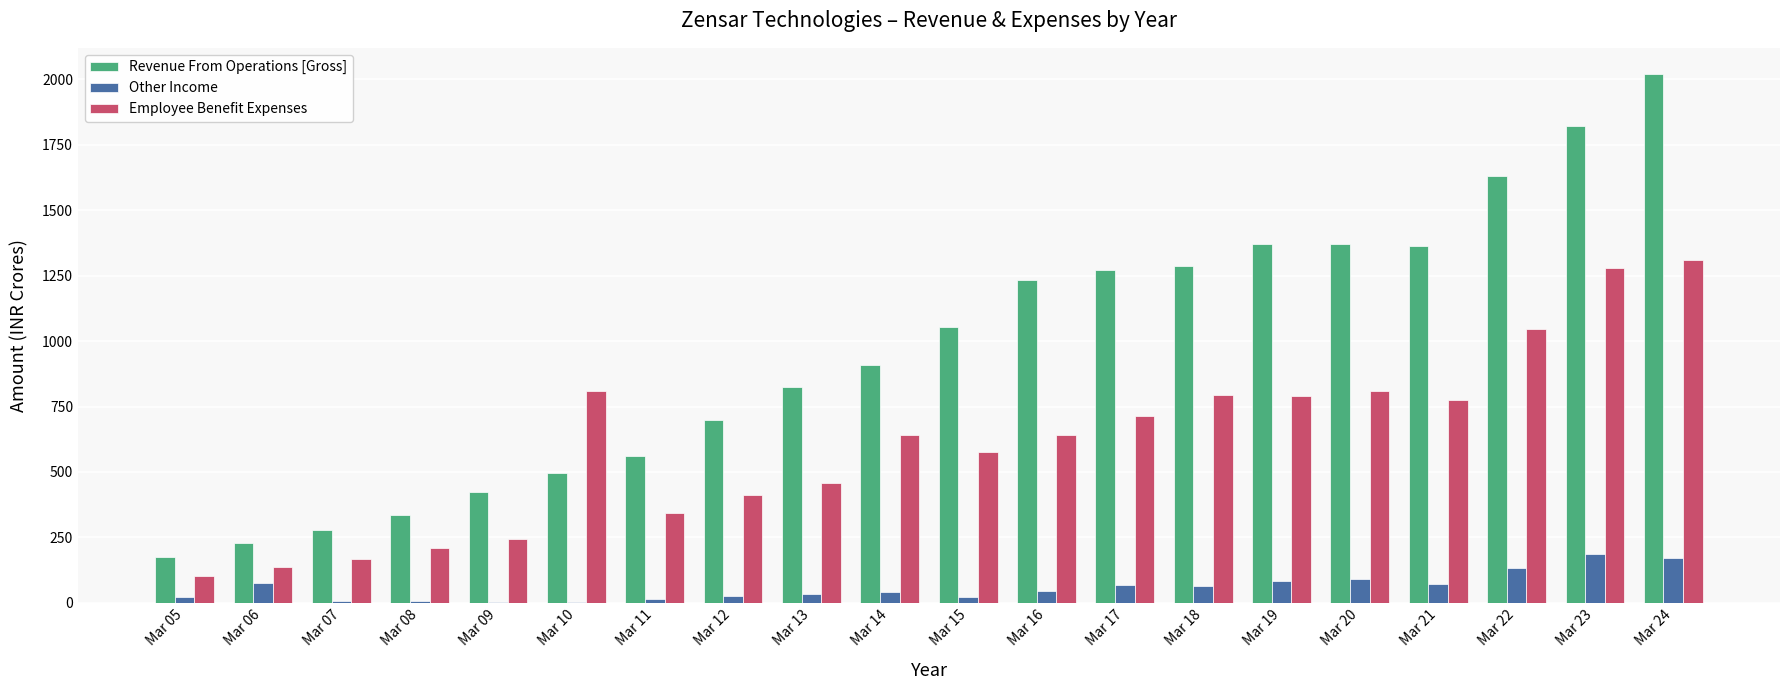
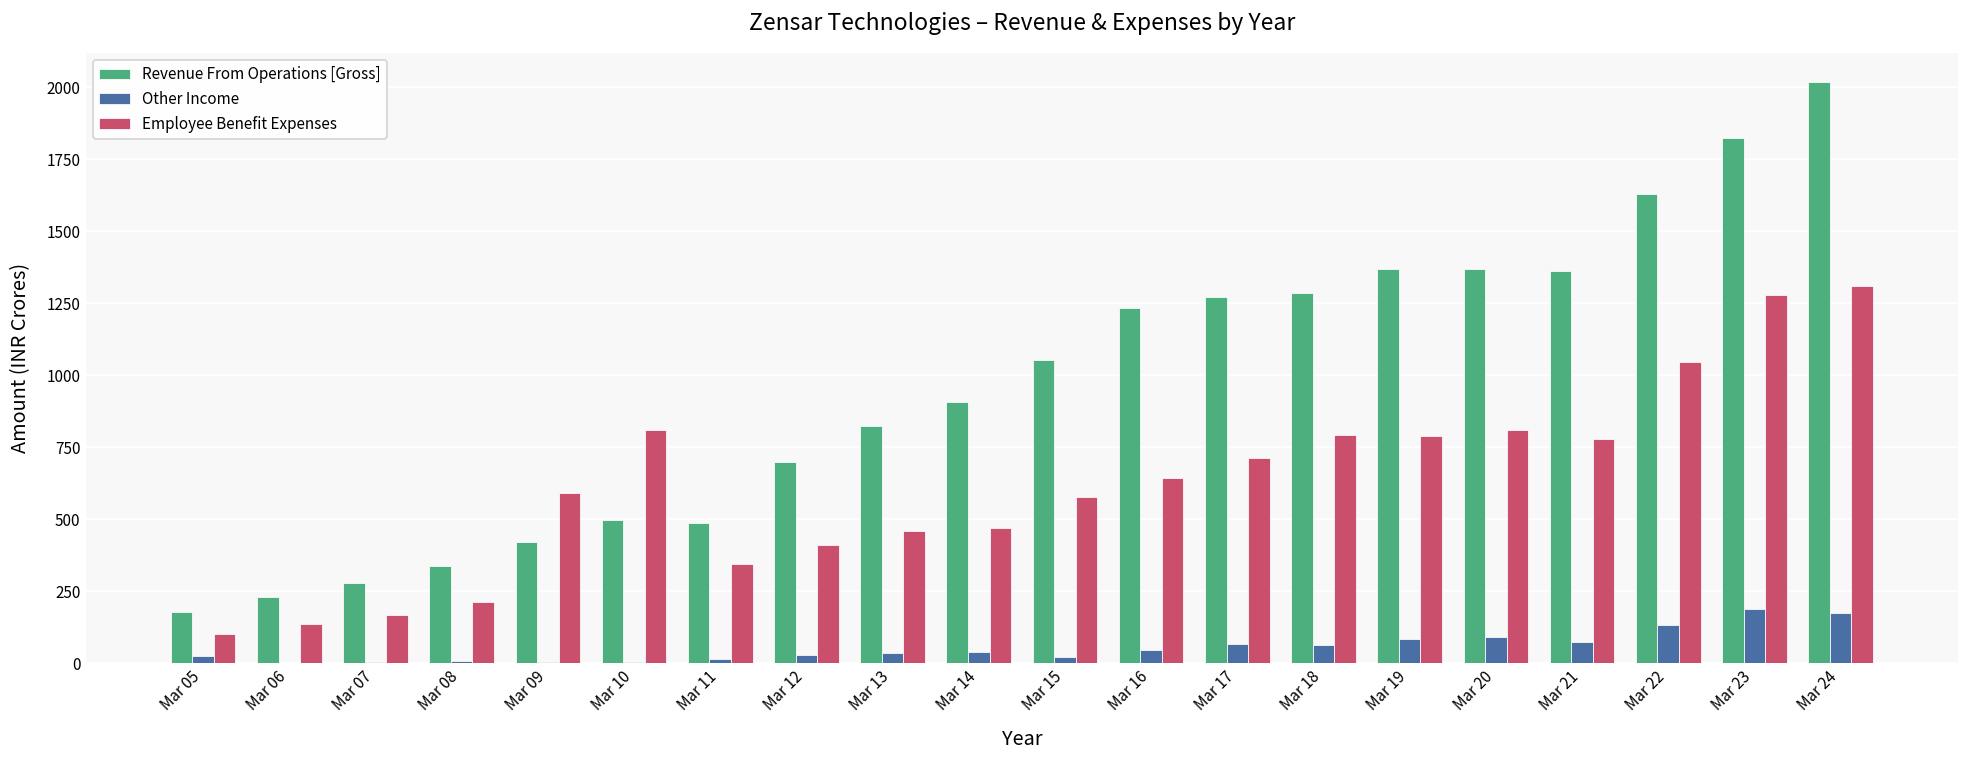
  {
    "Revenue From Operations [Gross]": {
      "Mar 05": 180,
      "Mar 06": 230,
      "Mar 07": 280,
      "Mar 08": 340,
      "Mar 09": 420,
      "Mar 10": 500,
-     "Mar 11": 560,
+     "Mar 11": 490,
      "Mar 12": 700,
      "Mar 13": 830,
      "Mar 14": 910,
      "Mar 15": 1050,
      "Mar 16": 1230,
      "Mar 17": 1270,
      "Mar 18": 1290,
      "Mar 19": 1370,
      "Mar 20": 1370,
      "Mar 21": 1360,
      "Mar 22": 1630,
      "Mar 23": 1820,
      "Mar 24": 2020
    },
    "Other Income": {
      "Mar 05": 20,
-     "Mar 06": 70,
+     "Mar 06": 0,
      "Mar 11": 10,
      "Mar 12": 30,
      "Mar 13": 30,
      "Mar 14": 40,
      "Mar 15": 20,
      "Mar 16": 50,
      "Mar 17": 70,
      "Mar 18": 60,
      "Mar 19": 80,
      "Mar 20": 90,
      "Mar 21": 70,
      "Mar 22": 130,
      "Mar 23": 190,
      "Mar 24": 170
    },
    "Employee Benefit Expenses": {
      "Mar 05": 100,
      "Mar 06": 140,
      "Mar 07": 170,
      "Mar 08": 210,
-     "Mar 09": 240,
+     "Mar 09": 590,
      "Mar 10": 810,
      "Mar 11": 340,
      "Mar 12": 410,
      "Mar 13": 460,
-     "Mar 14": 640,
+     "Mar 14": 470,
      "Mar 15": 580,
      "Mar 16": 640,
      "Mar 17": 710,
      "Mar 18": 790,
      "Mar 19": 790,
      "Mar 20": 810,
      "Mar 21": 780,
      "Mar 22": 1050,
      "Mar 23": 1280,
      "Mar 24": 1310
    }
  }
